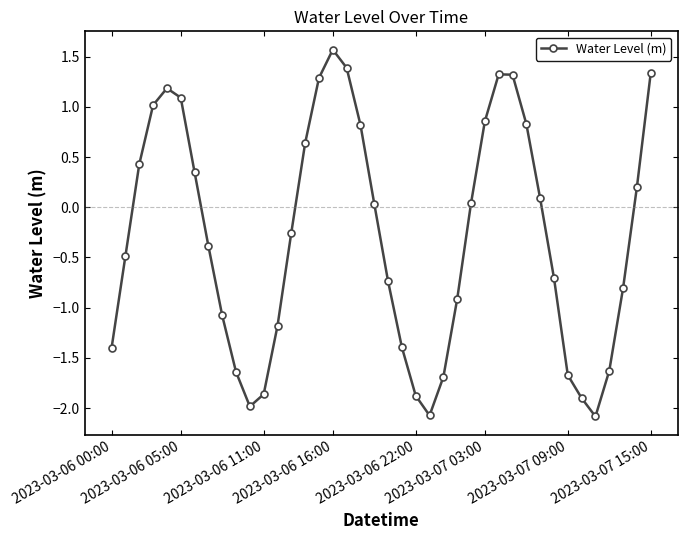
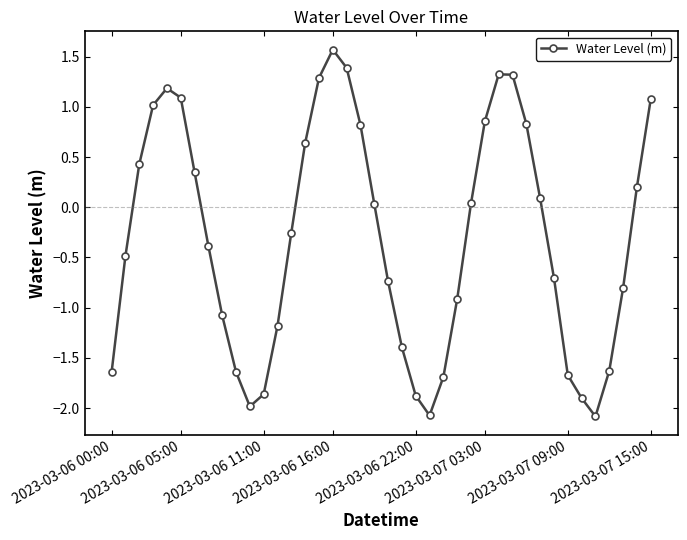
  {
-   "2023-03-06 00:00": -1.40,
+   "2023-03-06 00:00": -1.64,
    "2023-03-06 05:00": 1.09,
    "2023-03-06 11:00": -1.86,
    "2023-03-06 16:00": 1.57,
    "2023-03-06 22:00": -1.88,
    "2023-03-07 03:00": 0.86,
    "2023-03-07 09:00": -1.67,
-   "2023-03-07 15:00": 1.34
+   "2023-03-07 15:00": 1.08
  }
